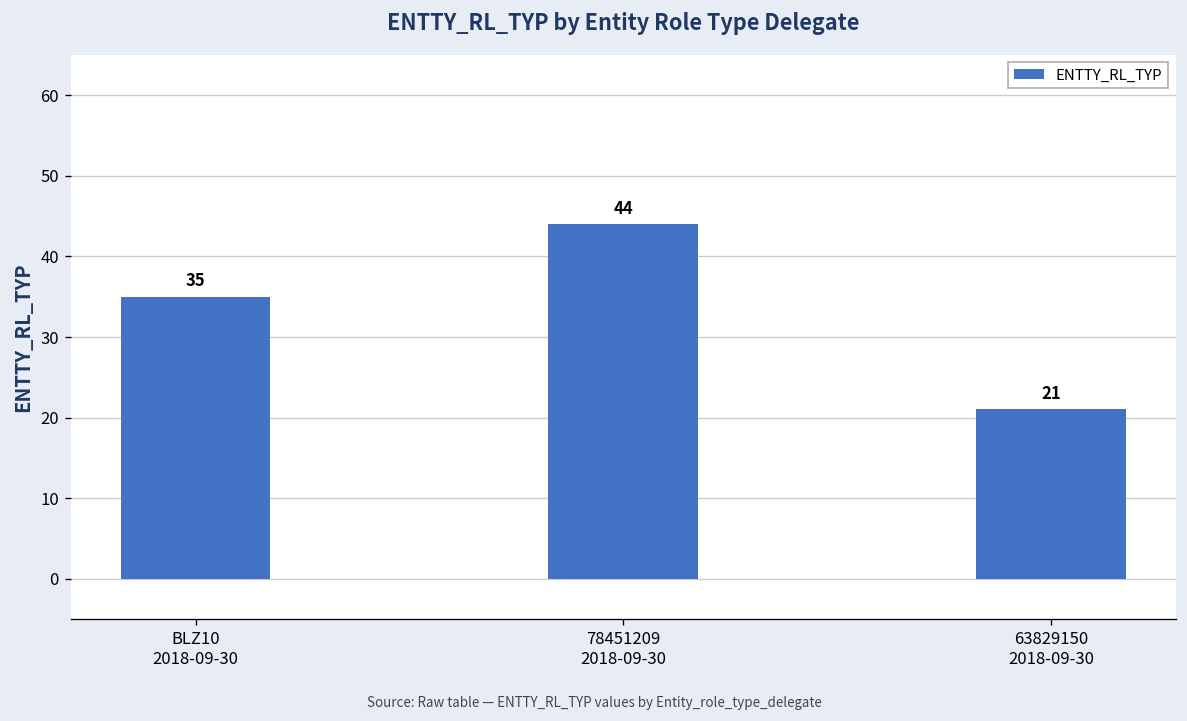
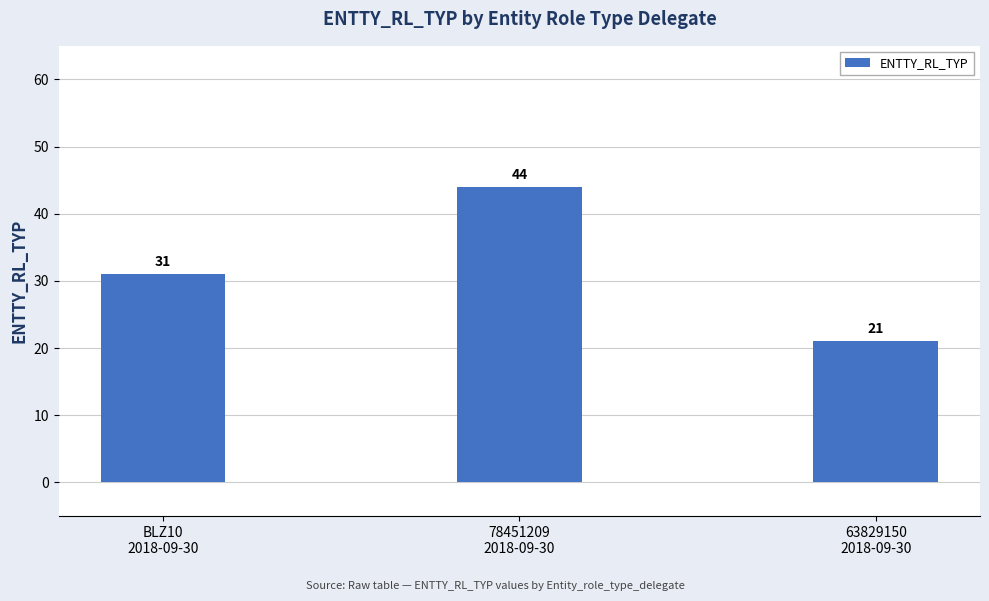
  {
-   "BLZ10 2018-09-30": 35,
+   "BLZ10 2018-09-30": 31,
    "78451209 2018-09-30": 44,
    "63829150 2018-09-30": 21
  }
